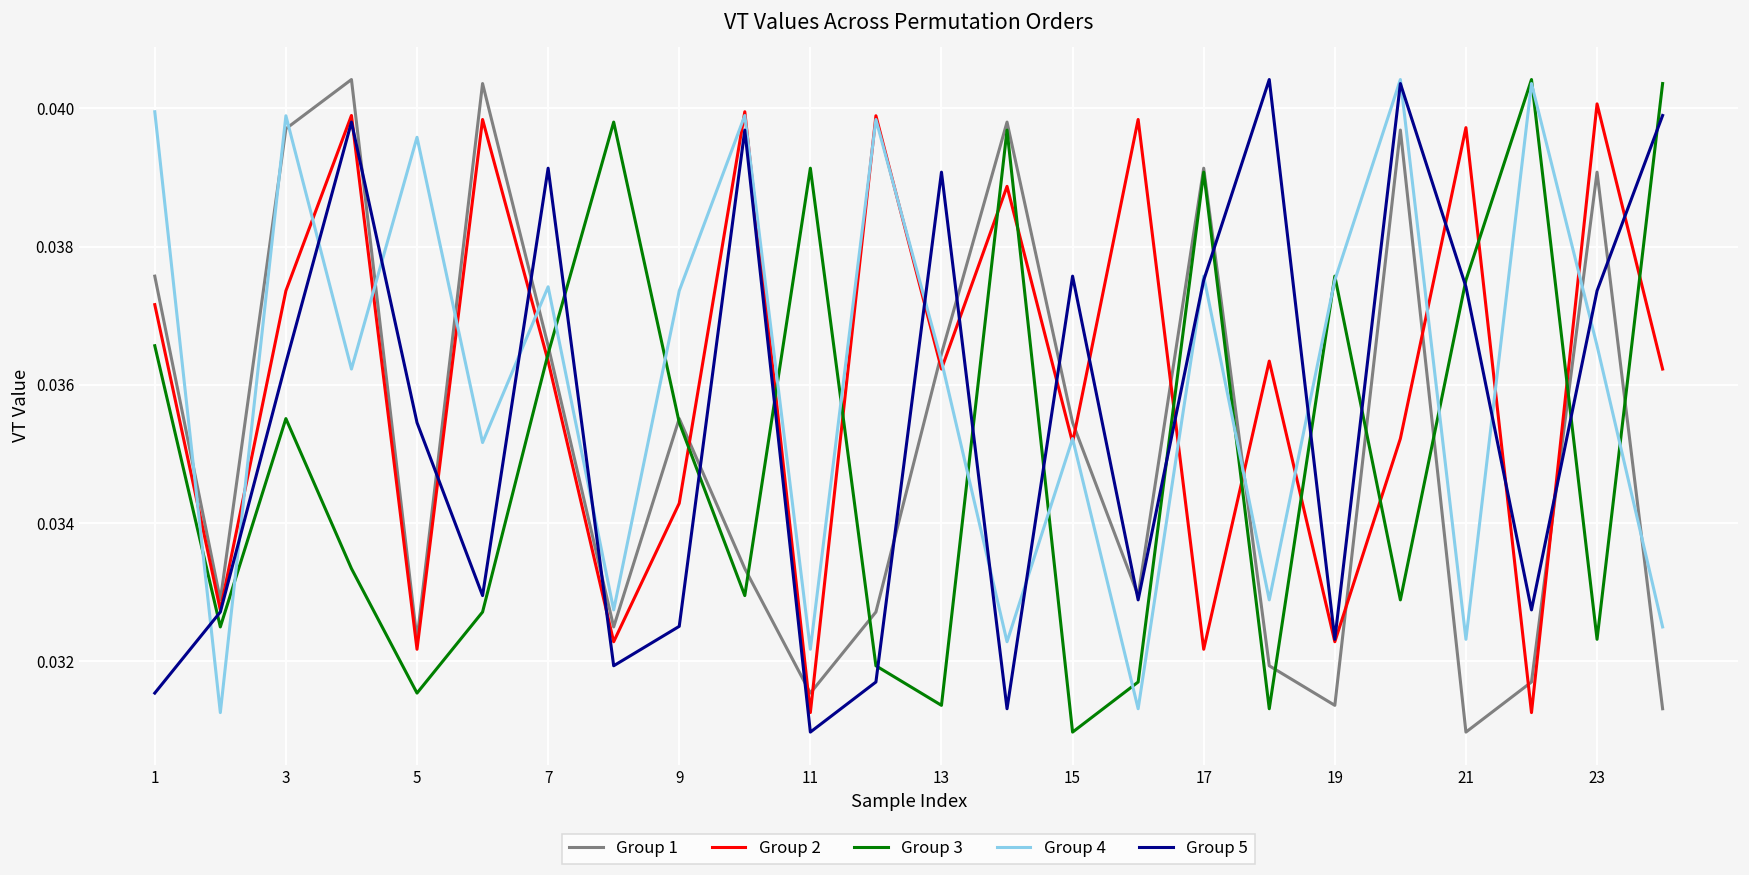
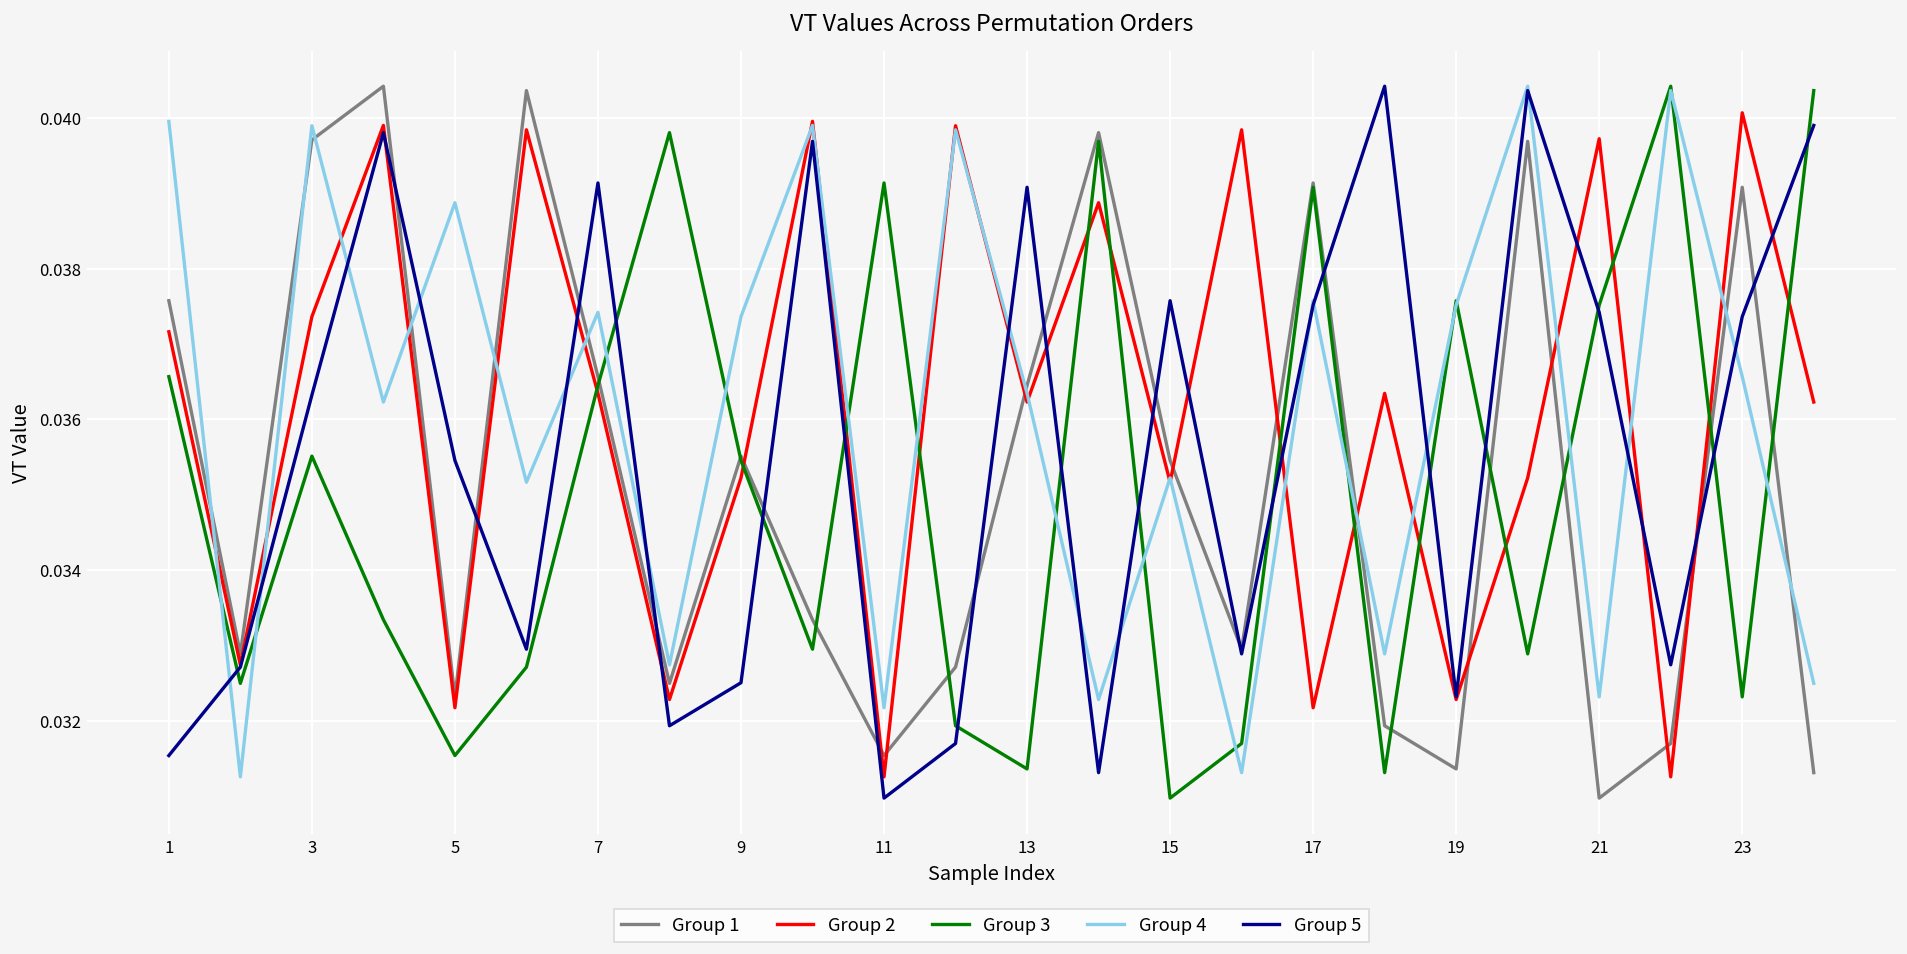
  {
    "Group 1": {
      "1": 0.0376,
      "3": 0.0397,
      "5": 0.0323,
      "7": 0.0366,
      "9": 0.0355,
      "11": 0.0315,
      "13": 0.0364,
      "15": 0.0355,
      "17": 0.0391,
      "19": 0.0314,
      "21": 0.0310,
      "23": 0.0391
    },
    "Group 2": {
      "1": 0.0372,
      "3": 0.0374,
      "5": 0.0322,
      "7": 0.0363,
-     "9": 0.0343,
+     "9": 0.0352,
      "11": 0.0313,
      "13": 0.0362,
      "15": 0.0352,
      "17": 0.0322,
      "21": 0.0397,
      "23": 0.0401
    },
    "Group 3": {
      "1": 0.0366,
      "3": 0.0355,
      "5": 0.0315,
      "7": 0.0364,
      "9": 0.0355,
      "11": 0.0391,
      "13": 0.0314,
      "15": 0.0310,
      "17": 0.0391,
      "19": 0.0376,
      "21": 0.0375,
      "23": 0.0323
    },
    "Group 4": {
      "1": 0.0400,
      "3": 0.0399,
-     "5": 0.0396,
+     "5": 0.0389,
      "7": 0.0374,
      "9": 0.0374,
      "11": 0.0322,
      "13": 0.0363,
      "15": 0.0352,
      "17": 0.0376,
      "19": 0.0375,
      "21": 0.0323,
      "23": 0.0366
    },
    "Group 5": {
      "1": 0.0315,
      "3": 0.0363,
      "5": 0.0355,
      "7": 0.0391,
      "9": 0.0325,
      "11": 0.0310,
      "13": 0.0391,
      "15": 0.0376,
      "17": 0.0375,
      "21": 0.0374,
      "23": 0.0374
    }
  }
